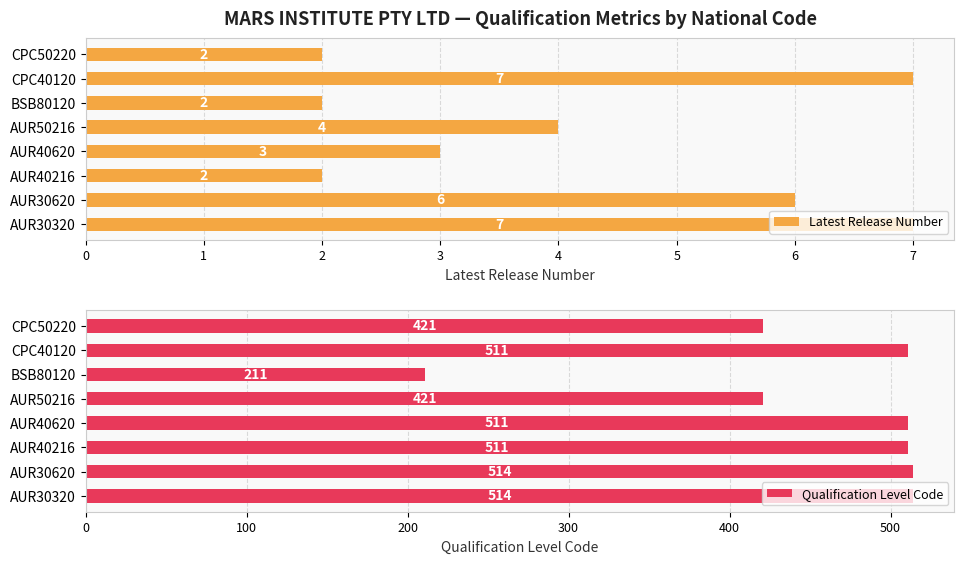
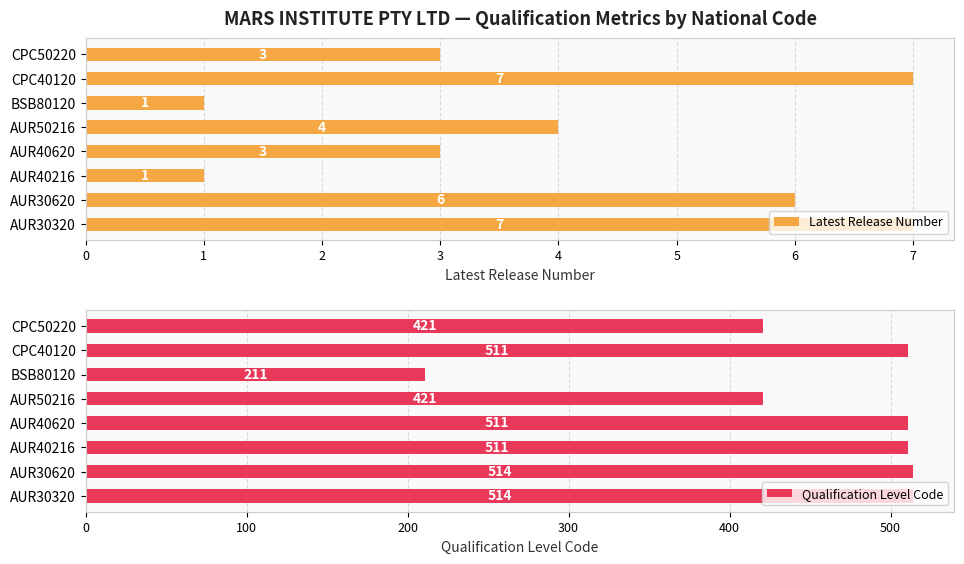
  {
    "MARS INSTITUTE PTY LTD — Qualification Metrics by National Code": {
-     "CPC50220": 2,
+     "CPC50220": 3,
      "CPC40120": 7,
-     "BSB80120": 2,
+     "BSB80120": 1,
      "AUR50216": 4,
      "AUR40620": 3,
-     "AUR40216": 2,
+     "AUR40216": 1,
      "AUR30620": 6
    }
  }
